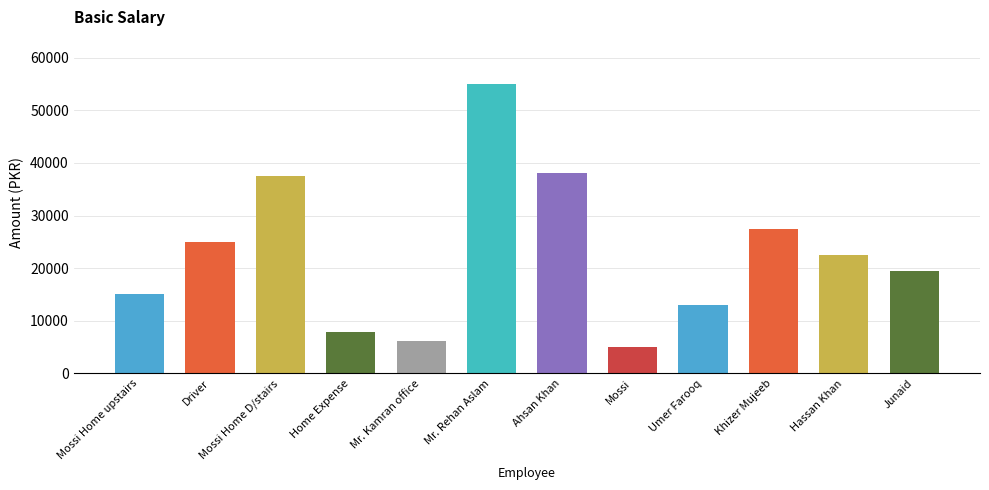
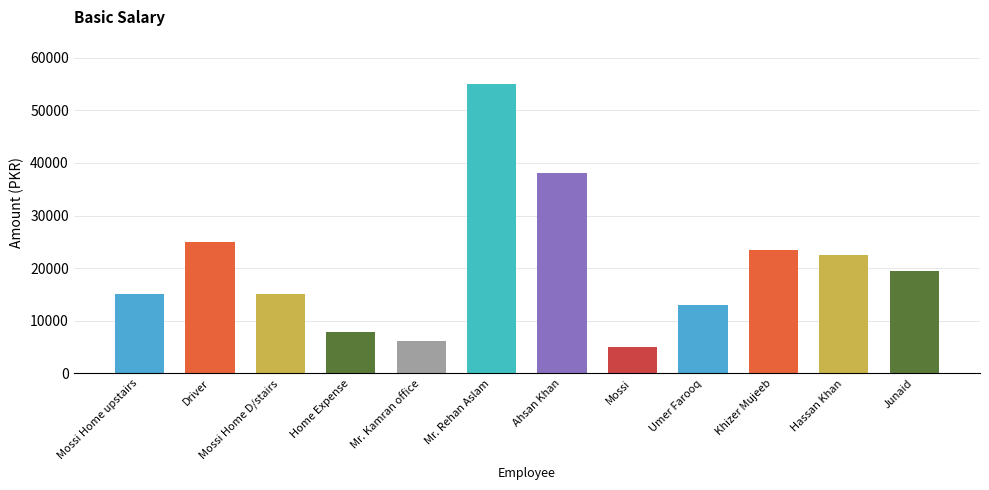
  {
    "Mossi Home upstairs": 15000,
    "Driver": 25000,
-   "Mossi Home D/stairs": 37000,
+   "Mossi Home D/stairs": 15000,
    "Home Expense": 8000,
    "Mr. Kamran office": 6000,
    "Mr. Rehan Aslam": 55000,
    "Ahsan Khan": 38000,
    "Mossi": 5000,
    "Umer Farooq": 13000,
-   "Khizer Mujeeb": 28000,
+   "Khizer Mujeeb": 24000,
    "Hassan Khan": 23000,
    "Junaid": 19000
  }
